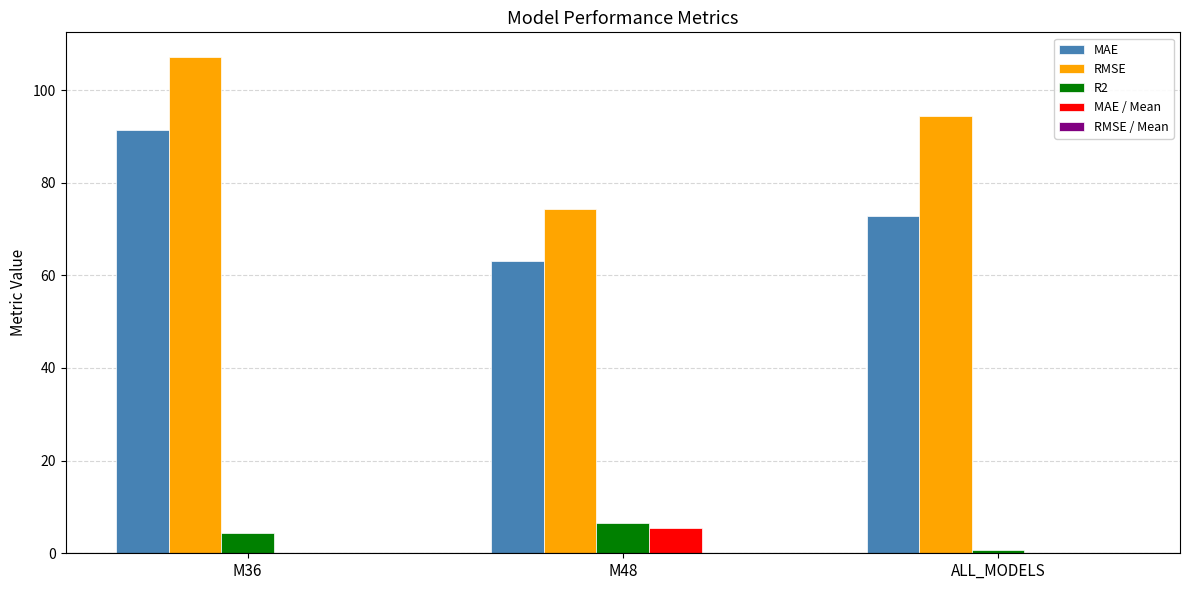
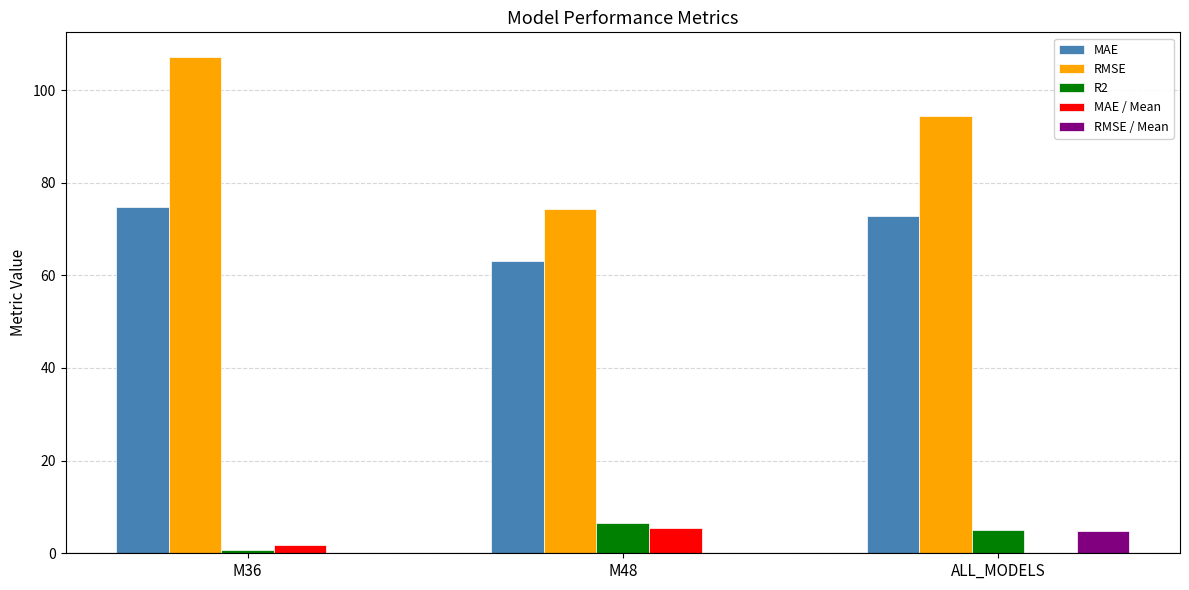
  {
    "MAE": {
-     "M36": 91,
+     "M36": 75,
      "M48": 63,
      "ALL_MODELS": 73
    },
    "RMSE": {
      "M36": 107,
      "M48": 74,
      "ALL_MODELS": 94
    },
    "R2": {
-     "M36": 4,
+     "M36": 1,
      "M48": 6,
-     "ALL_MODELS": 1
+     "ALL_MODELS": 5
    },
    "MAE / Mean": {
-     "M36": 0,
+     "M36": 2,
      "M48": 6
    },
    "RMSE / Mean": {
-     "ALL_MODELS": 0
+     "ALL_MODELS": 5
    }
  }
